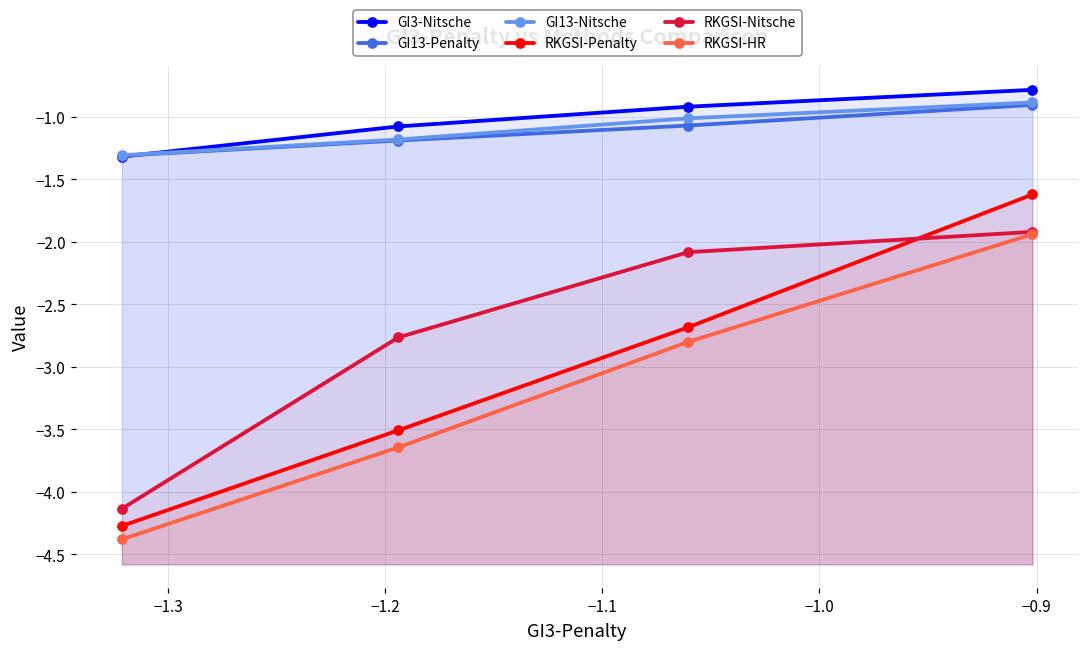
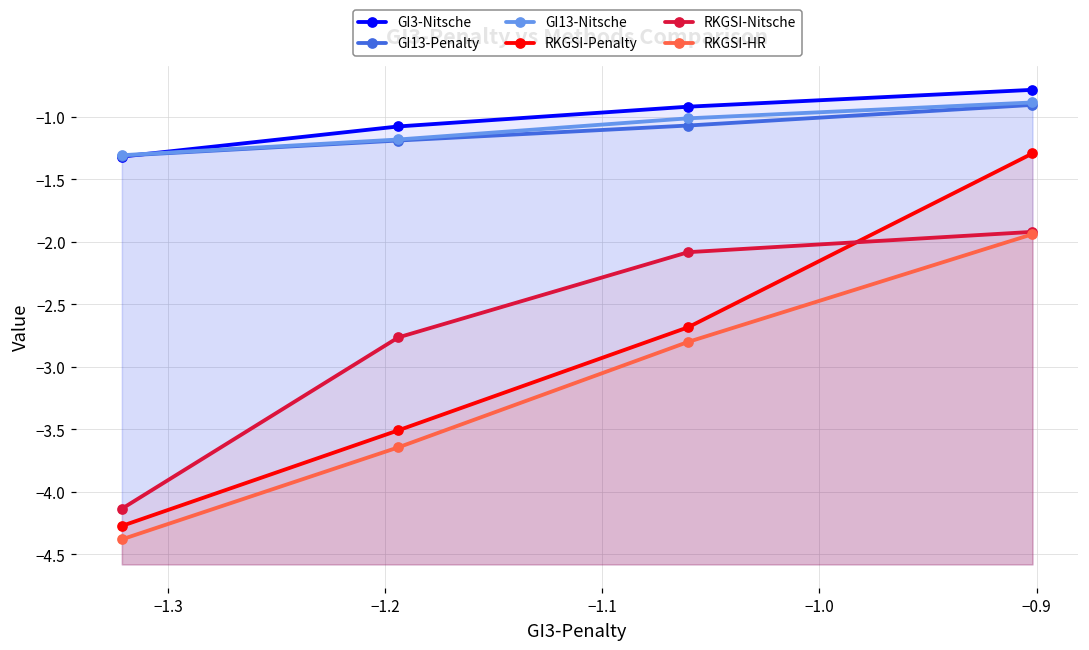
  {
    "GI3-Nitsche": {
      "−0.9": -0.78
    },
    "RKGSI-Penalty": {
-     "−0.9": -1.62
+     "−0.9": -1.29
    }
  }
